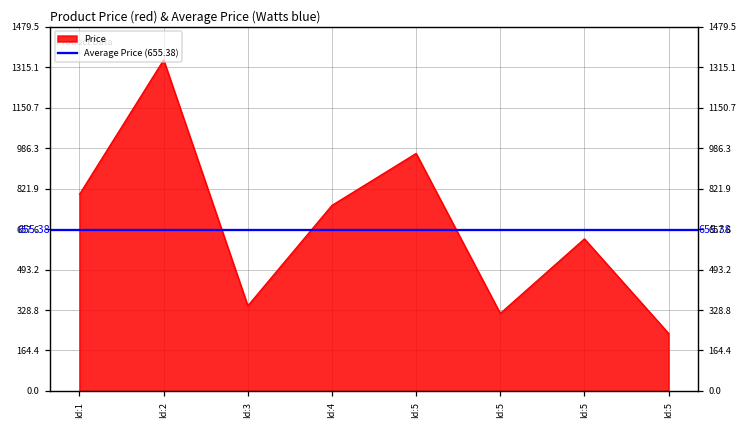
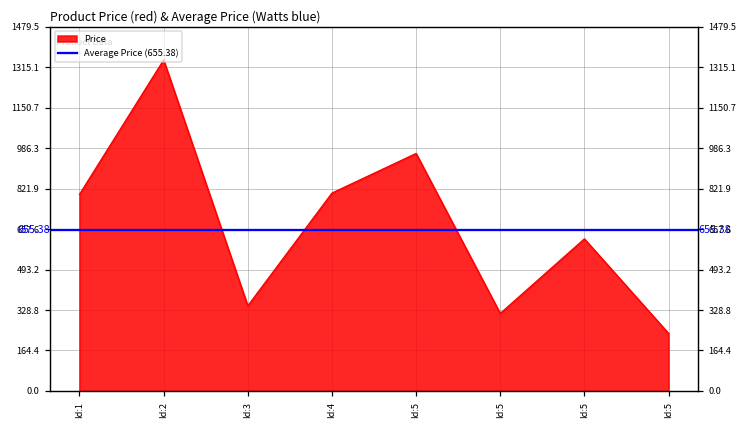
  {
    "Id:1": 800,
    "Id:3": 350,
-   "Id:4": 750
+   "Id:4": 800
  }
